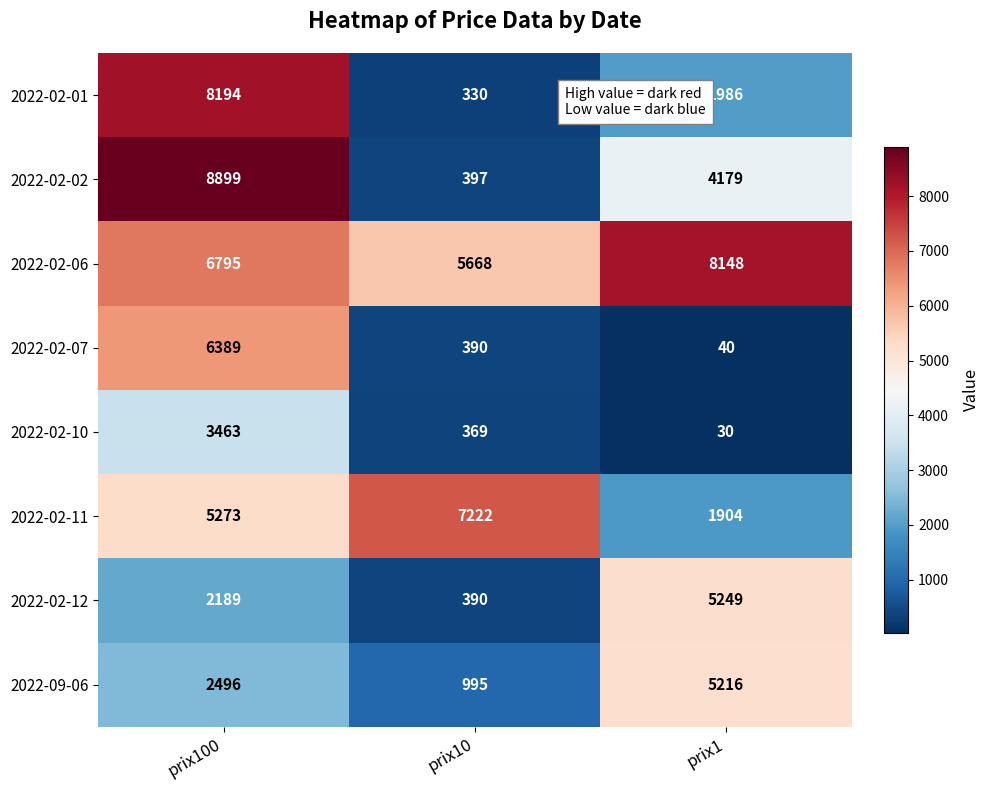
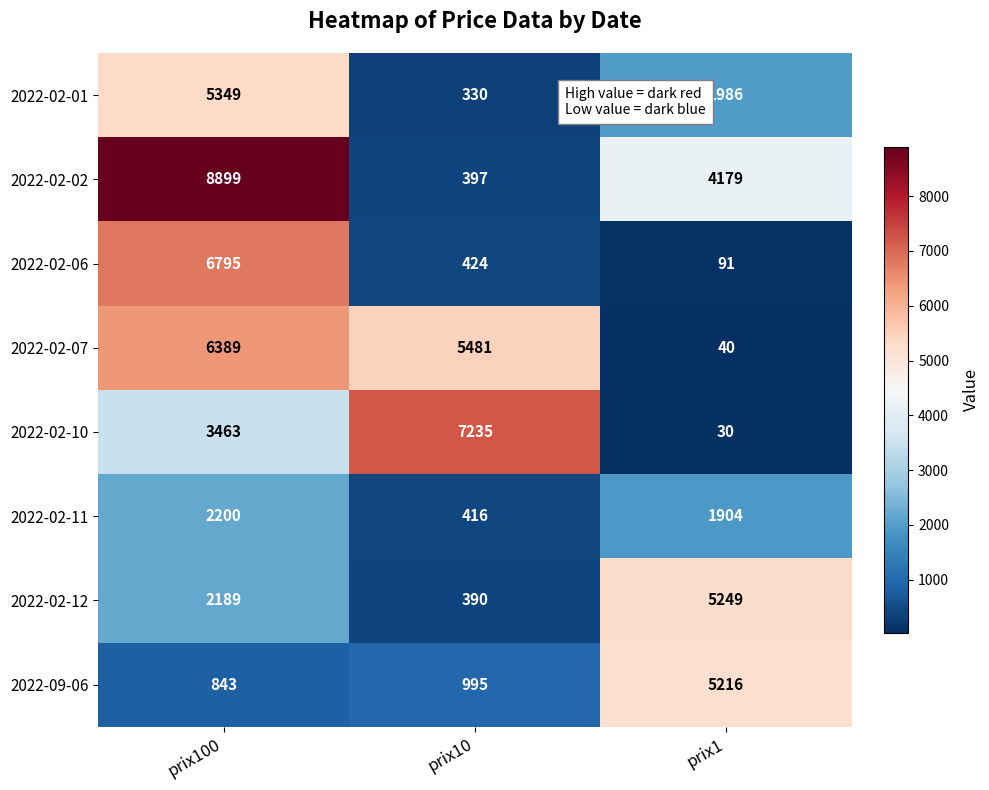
  {
    "2022-02-01": {
-     "prix100": 8194,
+     "prix100": 5349,
      "prix10": 330
    },
    "2022-02-02": {
      "prix100": 8899,
      "prix10": 397,
      "prix1": 4179
    },
    "2022-02-06": {
      "prix100": 6795,
-     "prix10": 5668,
-     "prix1": 8148
+     "prix10": 424,
+     "prix1": 91
    },
    "2022-02-07": {
      "prix100": 6389,
-     "prix10": 390,
+     "prix10": 5481,
      "prix1": 40
    },
    "2022-02-10": {
      "prix100": 3463,
-     "prix10": 369,
+     "prix10": 7235,
      "prix1": 30
    },
    "2022-02-11": {
-     "prix100": 5273,
-     "prix10": 7222,
+     "prix100": 2200,
+     "prix10": 416,
      "prix1": 1904
    },
    "2022-02-12": {
      "prix100": 2189,
      "prix10": 390,
      "prix1": 5249
    },
    "2022-09-06": {
-     "prix100": 2496,
+     "prix100": 843,
      "prix10": 995,
      "prix1": 5216
    }
  }
